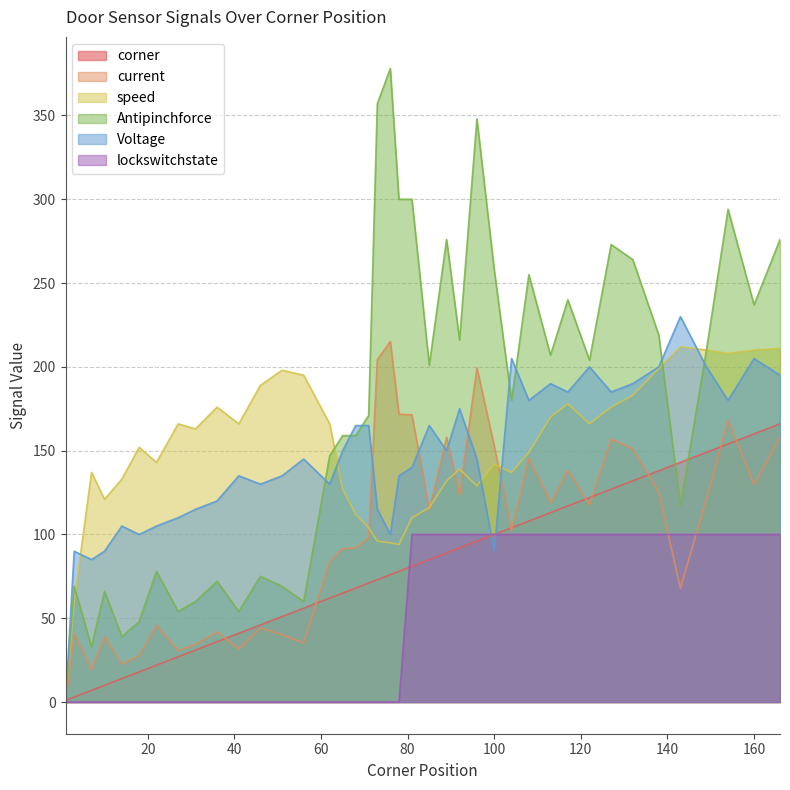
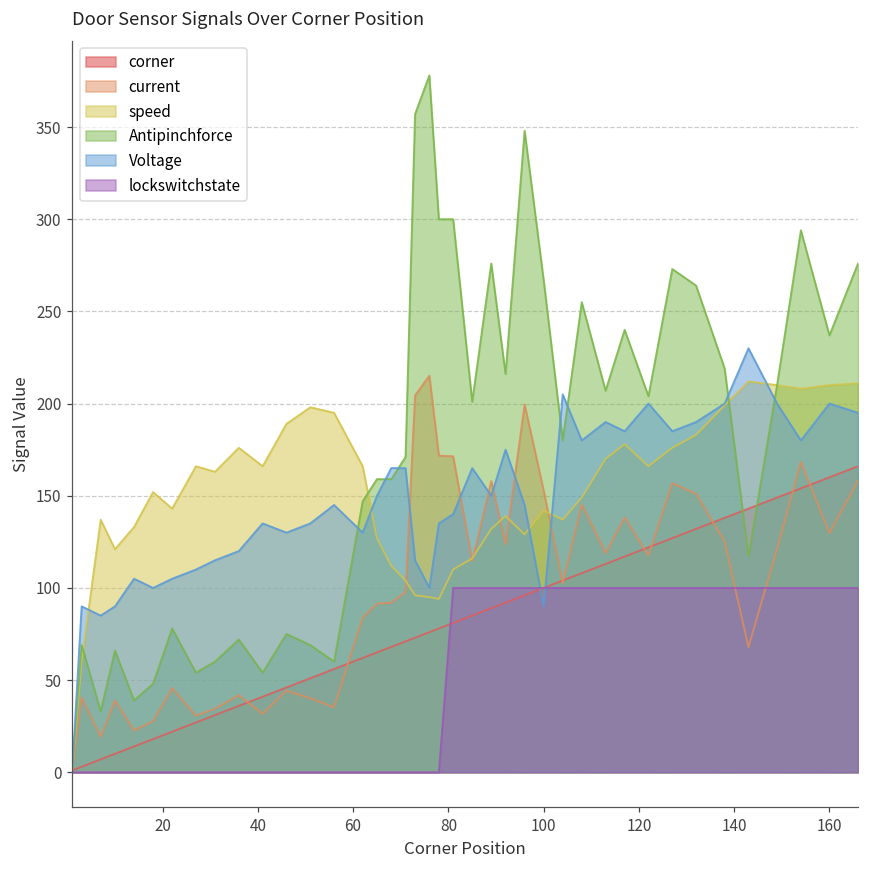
  {
    "Antipinchforce": {
-     "100": 258,
+     "100": 267,
      "160": 237
    },
    "Voltage": {
      "100": 90,
-     "160": 205
+     "160": 200
    },
    "lockswitchstate": {
      "160": 100
    }
  }
